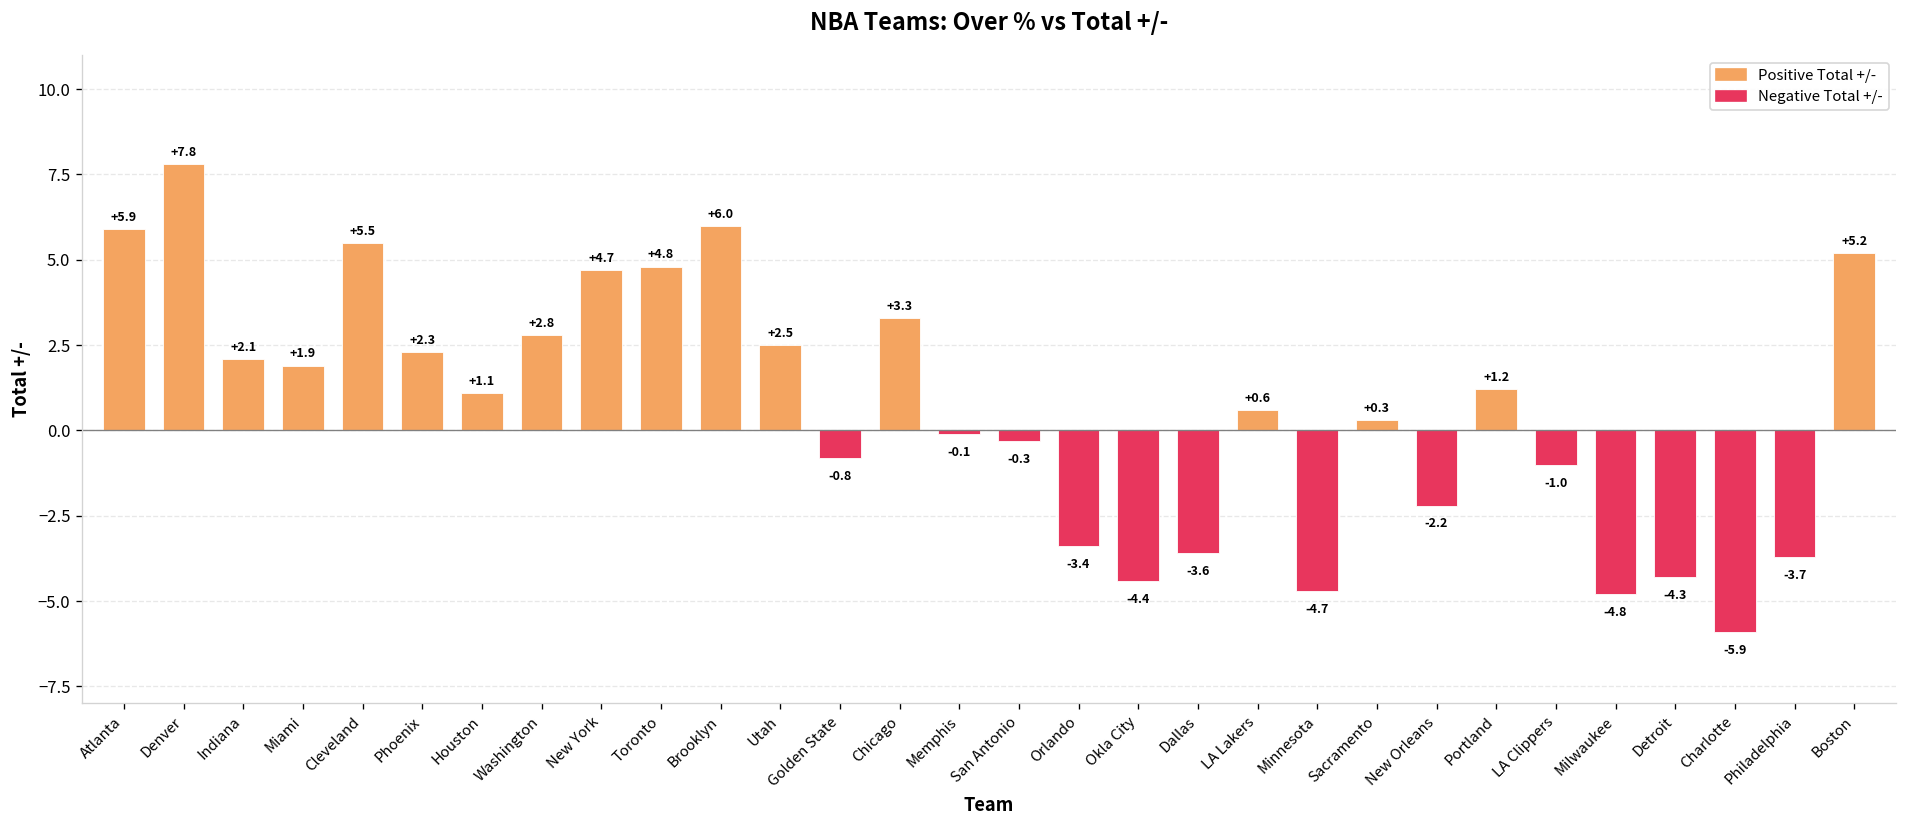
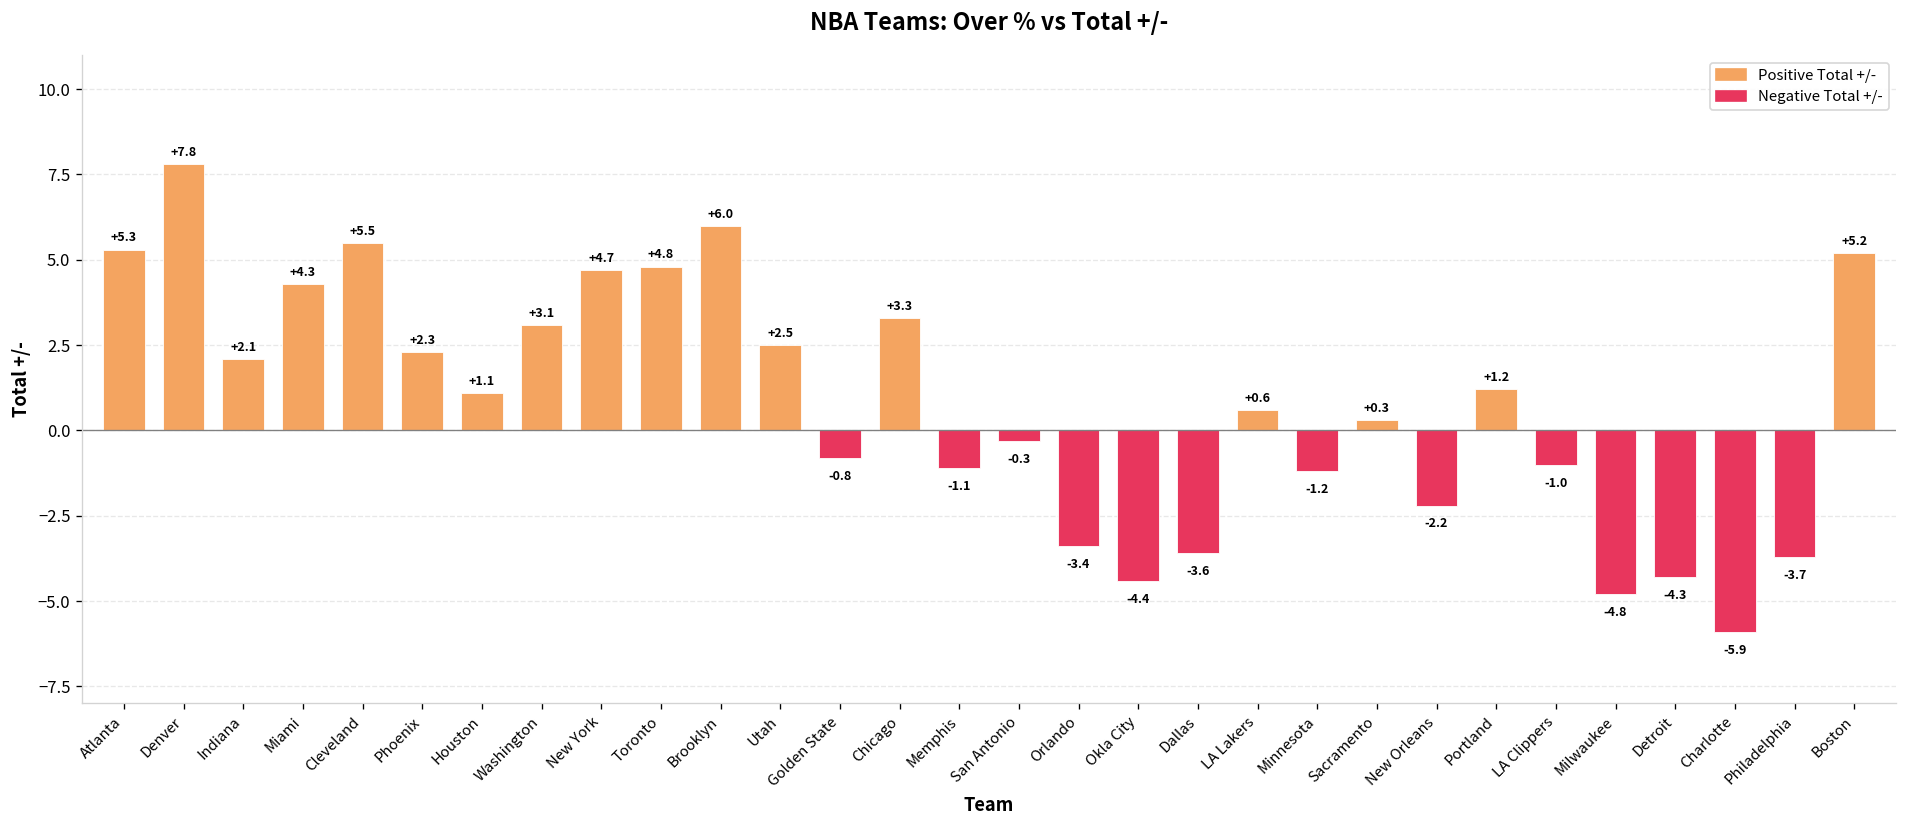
  {
-   "Atlanta": "+5.9",
+   "Atlanta": "+5.3",
    "Denver": "+7.8",
    "Indiana": "+2.1",
-   "Miami": "+1.9",
+   "Miami": "+4.3",
    "Cleveland": "+5.5",
    "Phoenix": "+2.3",
    "Houston": "+1.1",
-   "Washington": "+2.8",
+   "Washington": "+3.1",
    "New York": "+4.7",
    "Toronto": "+4.8",
    "Brooklyn": "+6.0",
    "Utah": "+2.5",
    "Golden State": "-0.8",
    "Chicago": "+3.3",
-   "Memphis": "-0.1",
+   "Memphis": "-1.1",
    "San Antonio": "-0.3",
    "Orlando": "-3.4",
    "Okla City": "-4.4",
    "Dallas": "-3.6",
    "LA Lakers": "+0.6",
-   "Minnesota": "-4.7",
+   "Minnesota": "-1.2",
    "Sacramento": "+0.3",
    "New Orleans": "-2.2",
    "Portland": "+1.2",
    "LA Clippers": "-1.0",
    "Milwaukee": "-4.8",
    "Detroit": "-4.3",
    "Charlotte": "-5.9",
    "Philadelphia": "-3.7",
    "Boston": "+5.2"
  }
